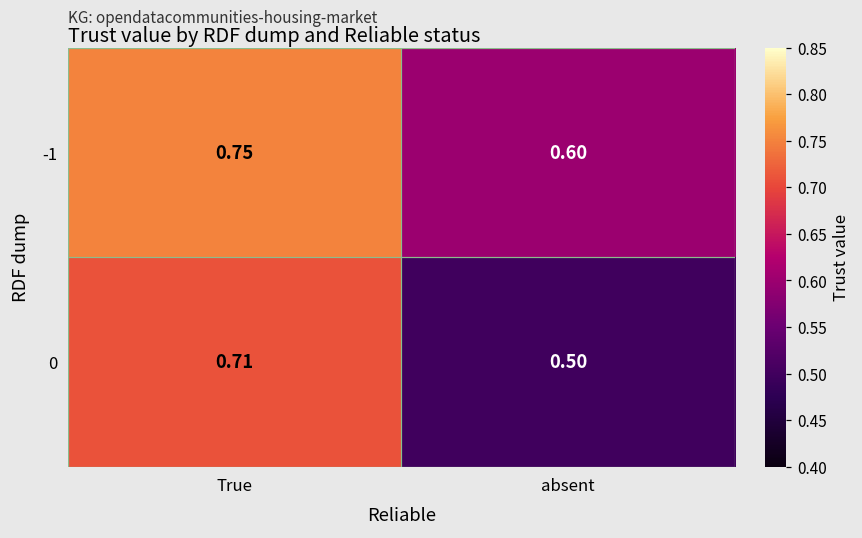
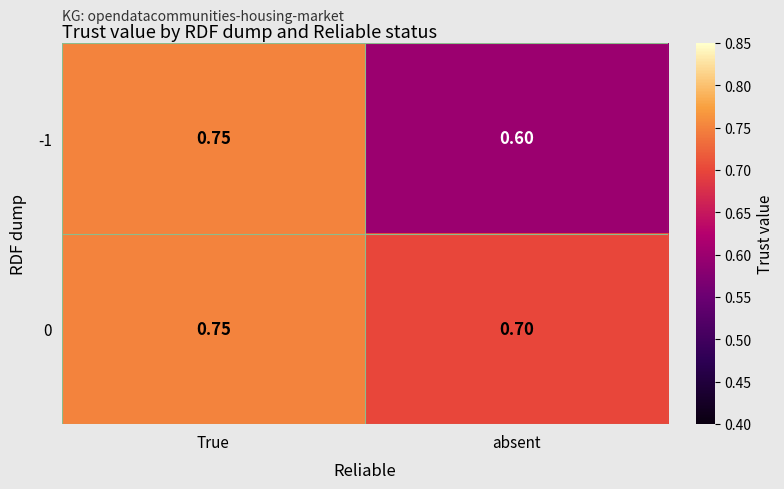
  {
    "-1": {
      "True": 0.75,
      "absent": 0.60
    },
    "0": {
-     "True": 0.71,
-     "absent": 0.50
+     "True": 0.75,
+     "absent": 0.70
    }
  }
